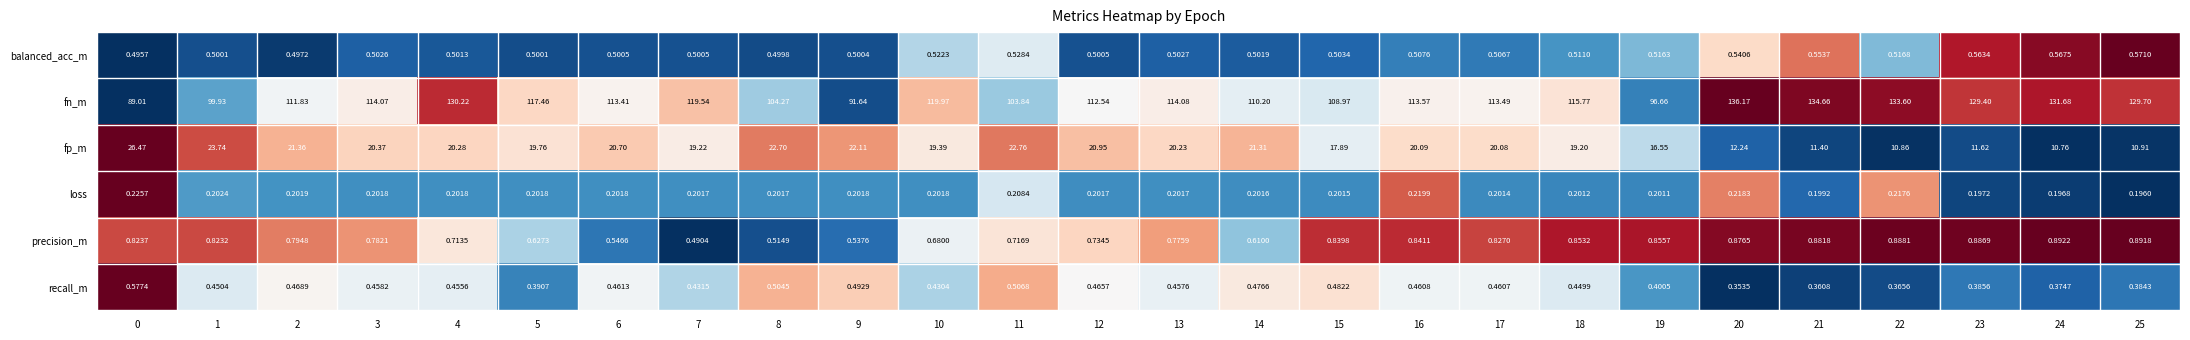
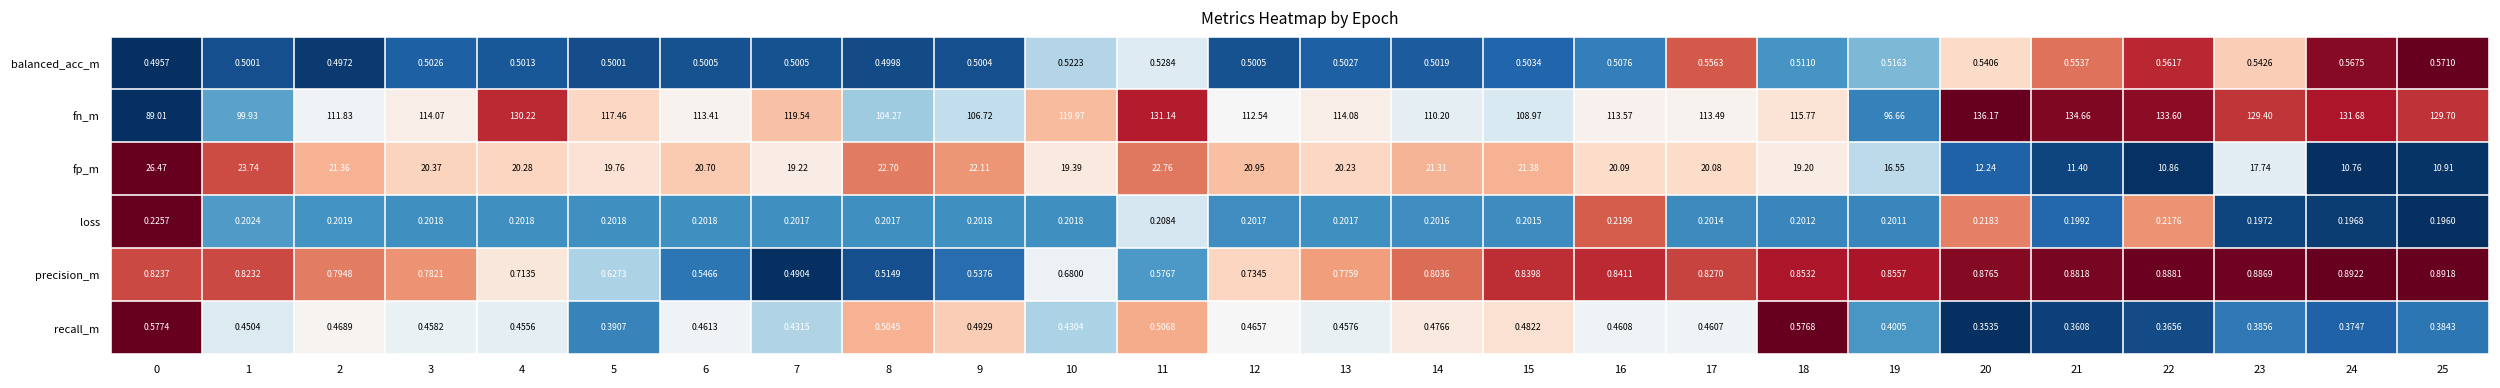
  {
    "balanced_acc_m": {
      "0": 0.4957,
      "1": 0.5001,
      "2": 0.4972,
      "3": 0.5026,
      "4": 0.5013,
      "5": 0.5001,
      "6": 0.5005,
      "7": 0.5005,
      "8": 0.4998,
      "9": 0.5004,
      "10": 0.5223,
      "11": 0.5284,
      "12": 0.5005,
      "13": 0.5027,
      "14": 0.5019,
      "15": 0.5034,
      "16": 0.5076,
-     "17": 0.5067,
+     "17": 0.5563,
      "18": 0.5110,
      "19": 0.5163,
      "20": 0.5406,
      "21": 0.5537,
-     "22": 0.5168,
-     "23": 0.5634,
+     "22": 0.5617,
+     "23": 0.5426,
      "24": 0.5675,
      "25": 0.5710
    },
    "fn_m": {
      "0": 89.01,
      "1": 99.93,
      "2": 111.83,
      "3": 114.07,
      "4": 130.22,
      "5": 117.46,
      "6": 113.41,
      "7": 119.54,
      "8": 104.27,
-     "9": 91.64,
+     "9": 106.72,
      "10": 119.97,
-     "11": 103.84,
+     "11": 131.14,
      "12": 112.54,
      "13": 114.08,
      "14": 110.20,
      "15": 108.97,
      "16": 113.57,
      "17": 113.49,
      "18": 115.77,
      "19": 96.66,
      "20": 136.17,
      "21": 134.66,
      "22": 133.60,
      "23": 129.40,
      "24": 131.68,
      "25": 129.70
    },
    "fp_m": {
      "0": 26.47,
      "1": 23.74,
      "2": 21.36,
      "3": 20.37,
      "4": 20.28,
      "5": 19.76,
      "6": 20.70,
      "7": 19.22,
      "8": 22.70,
      "9": 22.11,
      "10": 19.39,
      "11": 22.76,
      "12": 20.95,
      "13": 20.23,
      "14": 21.31,
-     "15": 17.89,
+     "15": 21.38,
      "16": 20.09,
      "17": 20.08,
      "18": 19.20,
      "19": 16.55,
      "20": 12.24,
      "21": 11.40,
      "22": 10.86,
-     "23": 11.62,
+     "23": 17.74,
      "24": 10.76,
      "25": 10.91
    },
    "loss": {
      "0": 0.2257,
      "1": 0.2024,
      "2": 0.2019,
      "3": 0.2018,
      "4": 0.2018,
      "5": 0.2018,
      "6": 0.2018,
      "7": 0.2017,
      "8": 0.2017,
      "9": 0.2018,
      "10": 0.2018,
      "11": 0.2084,
      "12": 0.2017,
      "13": 0.2017,
      "14": 0.2016,
      "15": 0.2015,
      "16": 0.2199,
      "17": 0.2014,
      "18": 0.2012,
      "19": 0.2011,
      "20": 0.2183,
      "21": 0.1992,
      "22": 0.2176,
      "23": 0.1972,
      "24": 0.1968,
      "25": 0.1960
    },
    "precision_m": {
      "0": 0.8237,
      "1": 0.8232,
      "2": 0.7948,
      "3": 0.7821,
      "4": 0.7135,
      "5": 0.6273,
      "6": 0.5466,
      "7": 0.4904,
      "8": 0.5149,
      "9": 0.5376,
      "10": 0.6800,
-     "11": 0.7169,
+     "11": 0.5767,
      "12": 0.7345,
      "13": 0.7759,
-     "14": 0.6100,
+     "14": 0.8036,
      "15": 0.8398,
      "16": 0.8411,
      "17": 0.8270,
      "18": 0.8532,
      "19": 0.8557,
      "20": 0.8765,
      "21": 0.8818,
      "22": 0.8881,
      "23": 0.8869,
      "24": 0.8922,
      "25": 0.8918
    },
    "recall_m": {
      "0": 0.5774,
      "1": 0.4504,
      "2": 0.4689,
      "3": 0.4582,
      "4": 0.4556,
      "5": 0.3907,
      "6": 0.4613,
      "7": 0.4315,
      "8": 0.5045,
      "9": 0.4929,
      "10": 0.4304,
      "11": 0.5068,
      "12": 0.4657,
      "13": 0.4576,
      "14": 0.4766,
      "15": 0.4822,
      "16": 0.4608,
      "17": 0.4607,
-     "18": 0.4499,
+     "18": 0.5768,
      "19": 0.4005,
      "20": 0.3535,
      "21": 0.3608,
      "22": 0.3656,
      "23": 0.3856,
      "24": 0.3747,
      "25": 0.3843
    }
  }
